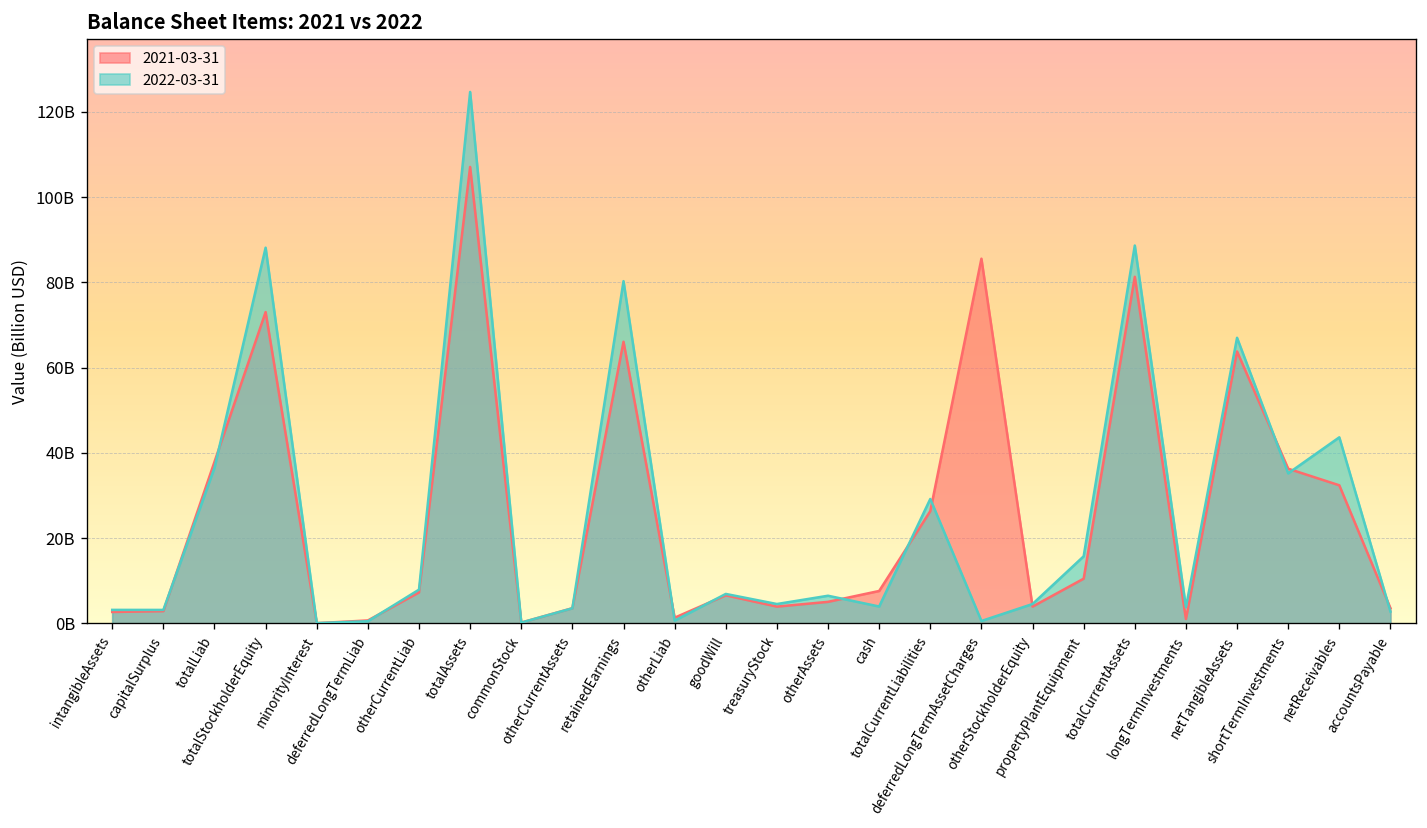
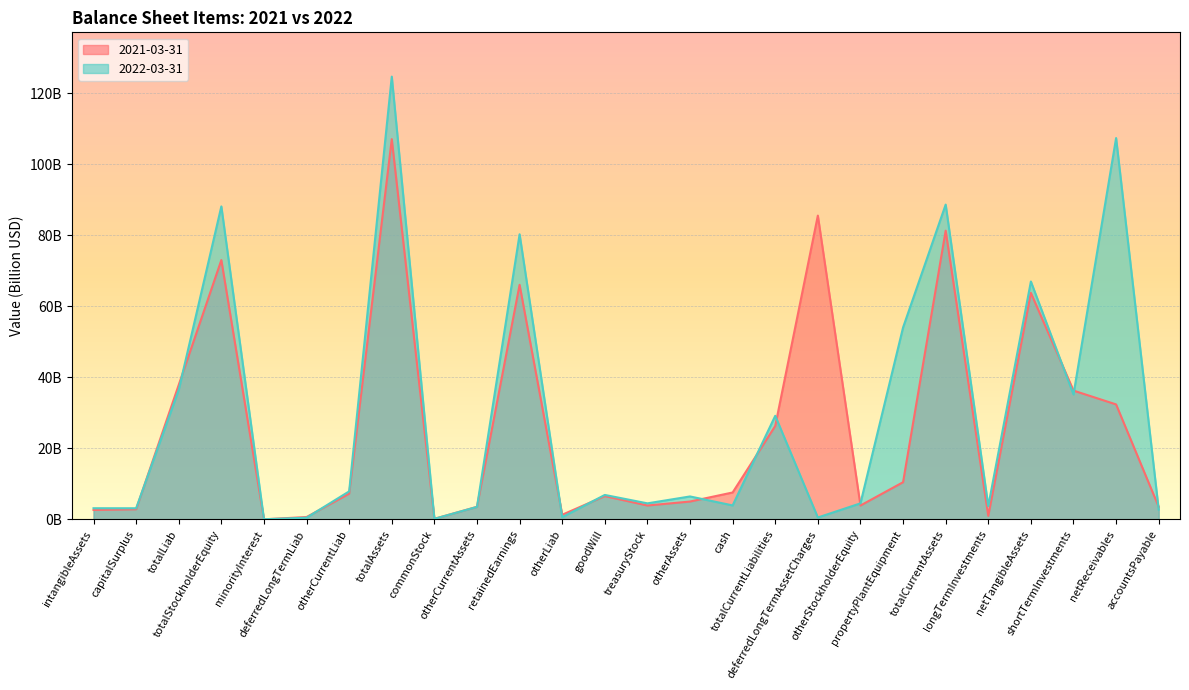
  {
    "2021-03-31": {
      "totalLiab": 38000000000,
      "totalStockholderEquity": 73000000000,
      "totalAssets": 107000000000,
      "retainedEarnings": 66000000000,
      "otherAssets": 5000000000,
      "cash": 8000000000,
      "totalCurrentLiabilities": 26000000000,
      "deferredLongTermAssetCharges": 86000000000,
      "propertyPlantEquipment": 10000000000,
      "totalCurrentAssets": 81000000000,
      "longTermInvestments": 1000000000,
      "netTangibleAssets": 64000000000,
      "shortTermInvestments": 36000000000,
      "netReceivables": 32000000000,
      "accountsPayable": 4000000000
    },
    "2022-03-31": {
      "totalLiab": 36000000000,
      "totalStockholderEquity": 88000000000,
      "totalAssets": 125000000000,
      "retainedEarnings": 80000000000,
      "otherAssets": 6000000000,
      "cash": 4000000000,
      "totalCurrentLiabilities": 29000000000,
      "deferredLongTermAssetCharges": 1000000000,
-     "propertyPlantEquipment": 16000000000,
+     "propertyPlantEquipment": 54000000000,
      "totalCurrentAssets": 89000000000,
      "longTermInvestments": 4000000000,
      "netTangibleAssets": 67000000000,
      "shortTermInvestments": 35000000000,
-     "netReceivables": 44000000000,
+     "netReceivables": 107000000000,
      "accountsPayable": 3000000000
    }
  }
